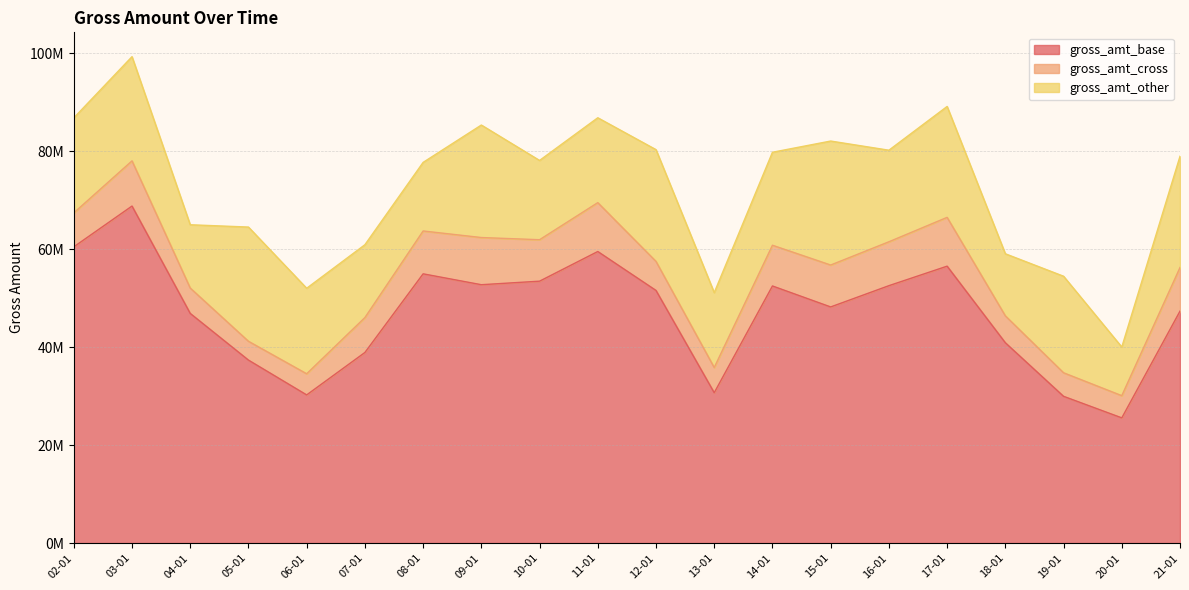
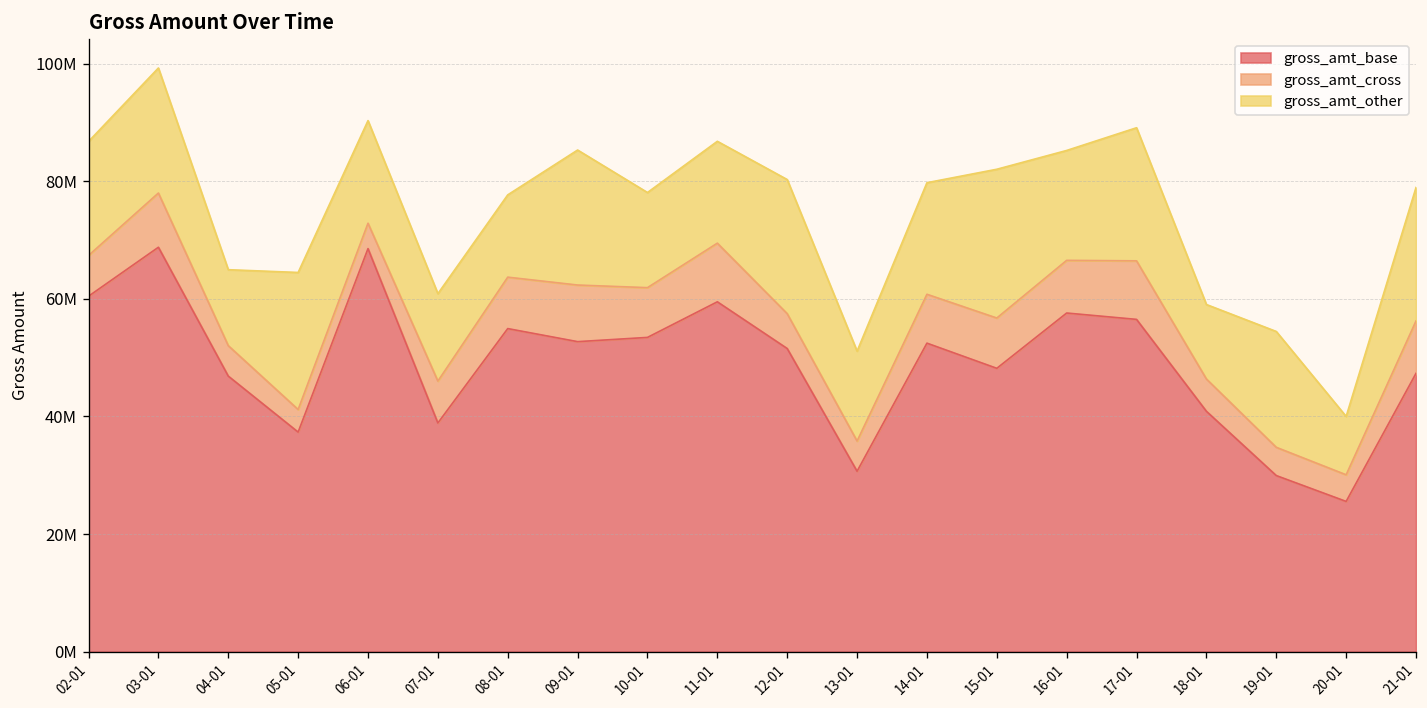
  {
    "gross_amt_base": {
      "02-01": 60000000,
      "03-01": 69000000,
      "04-01": 47000000,
      "05-01": 37000000,
-     "06-01": 30000000,
+     "06-01": 69000000,
      "07-01": 39000000,
      "08-01": 55000000,
      "09-01": 53000000,
      "10-01": 53000000,
      "11-01": 59000000,
      "12-01": 52000000,
      "13-01": 31000000,
      "14-01": 52000000,
      "15-01": 48000000,
-     "16-01": 53000000,
+     "16-01": 58000000,
      "17-01": 57000000,
      "18-01": 41000000,
      "19-01": 30000000,
      "20-01": 26000000,
      "21-01": 47000000
    }
  }
